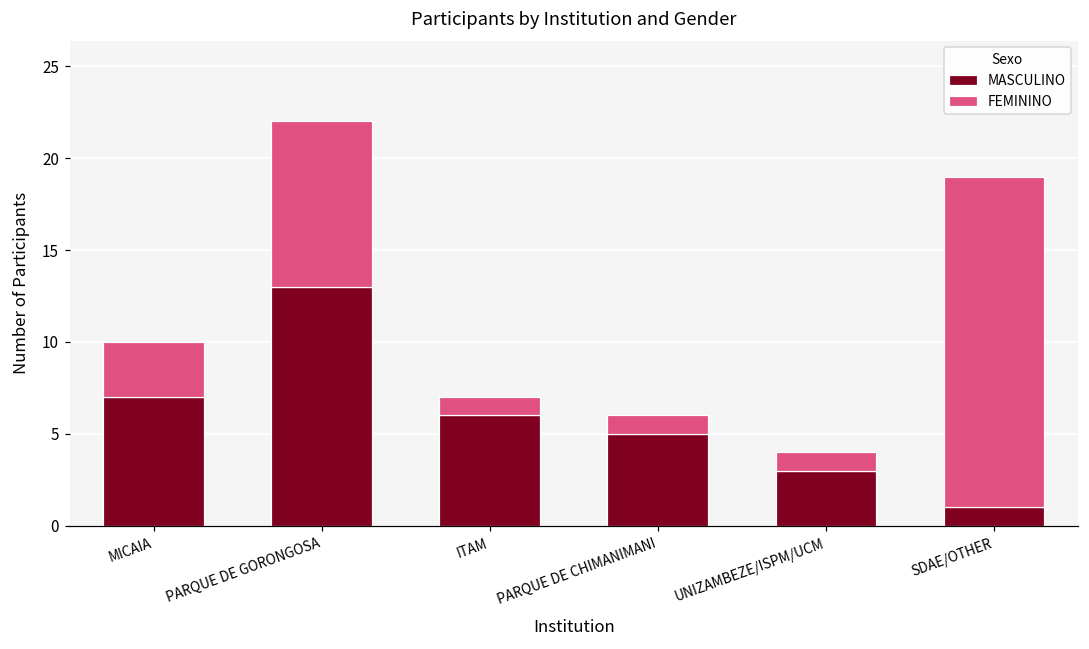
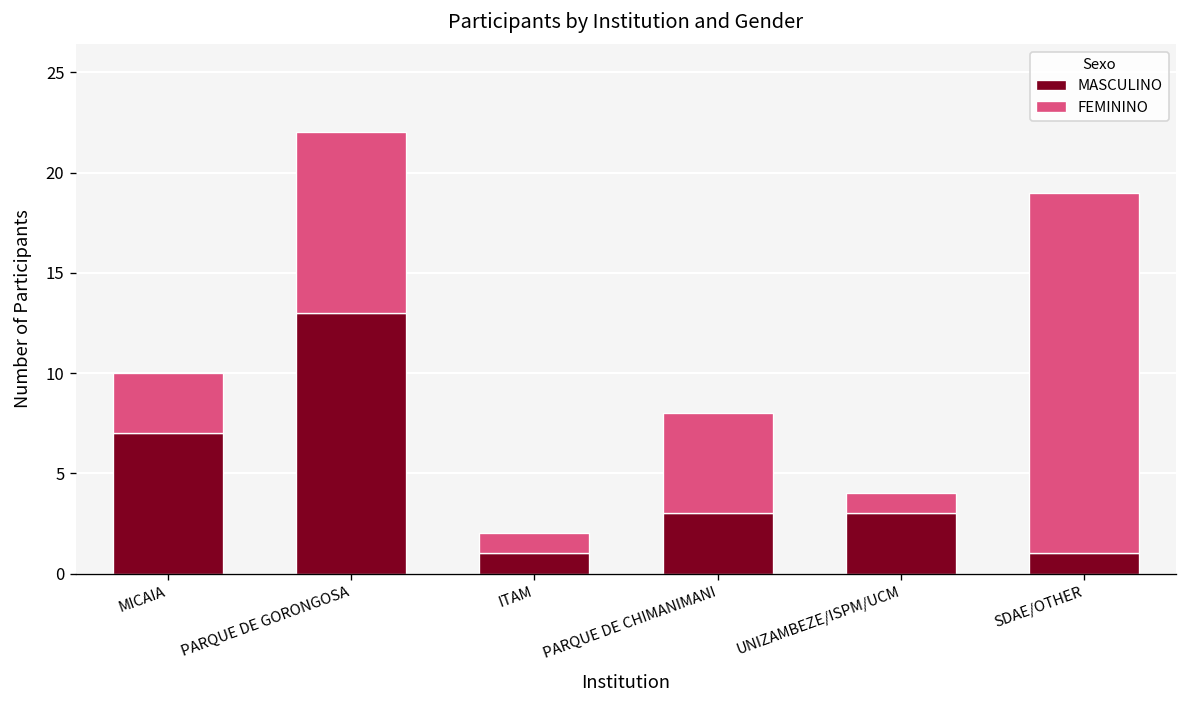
  {
    "MASCULINO": {
      "MICAIA": 7,
      "PARQUE DE GORONGOSA": 13,
-     "ITAM": 6,
-     "PARQUE DE CHIMANIMANI": 5,
+     "ITAM": 1,
+     "PARQUE DE CHIMANIMANI": 3,
      "UNIZAMBEZE/ISPM/UCM": 3,
      "SDAE/OTHER": 1
    },
    "FEMININO": {
      "MICAIA": 3,
      "PARQUE DE GORONGOSA": 9,
      "ITAM": 1,
-     "PARQUE DE CHIMANIMANI": 1,
+     "PARQUE DE CHIMANIMANI": 5,
      "UNIZAMBEZE/ISPM/UCM": 1,
      "SDAE/OTHER": 18
    }
  }
